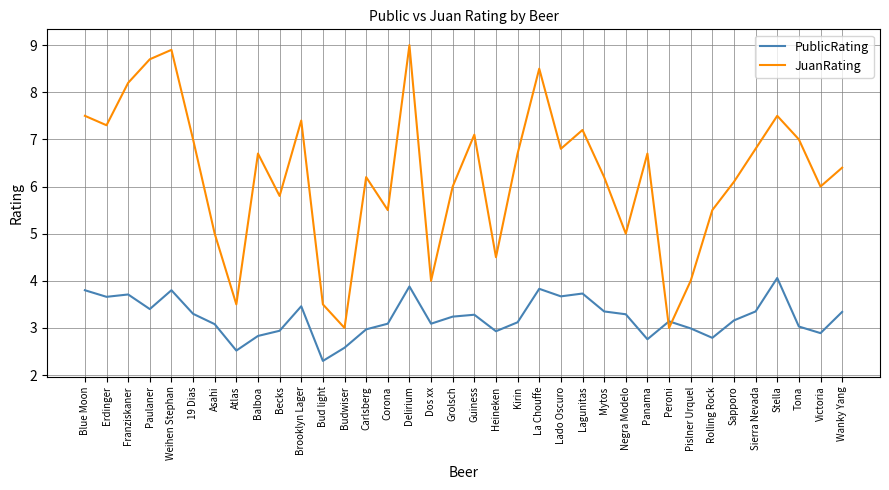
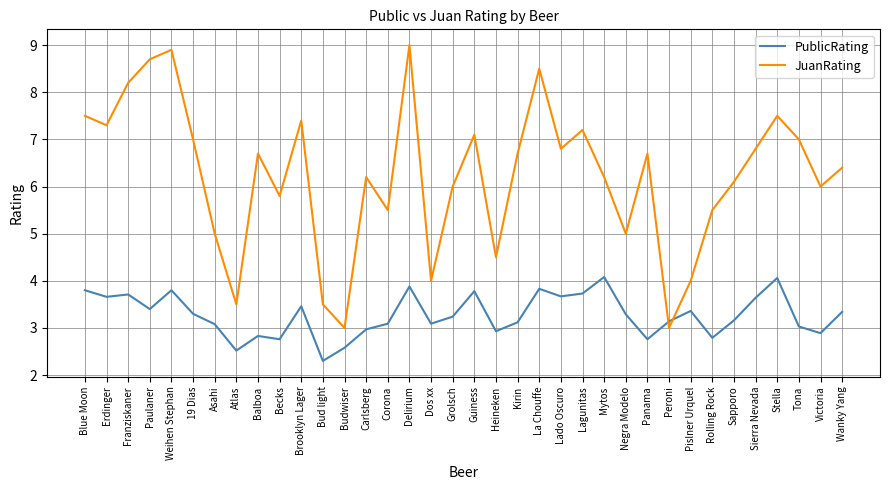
  {
    "PublicRating": {
      "Blue Moon": 3.8,
      "Erdinger": 3.7,
      "Franziskaner": 3.7,
      "Paulaner": 3.4,
      "Weihen Stephan": 3.8,
      "19 Dias": 3.3,
      "Asahi": 3.1,
      "Atlas": 2.5,
      "Balboa": 2.8,
-     "Becks": 2.9,
+     "Becks": 2.8,
      "Brooklyn Lager": 3.5,
      "Bud light": 2.3,
      "Budwiser": 2.6,
      "Carlsberg": 3.0,
      "Corona": 3.1,
      "Delirium": 3.9,
      "Dos xx": 3.1,
      "Grolsch": 3.2,
-     "Guiness": 3.3,
+     "Guiness": 3.8,
      "Heineken": 2.9,
      "Kirin": 3.1,
      "La Chouffe": 3.8,
      "Lado Oscuro": 3.7,
      "Lagunitas": 3.7,
-     "Mytos": 3.4,
+     "Mytos": 4.1,
      "Negra Modelo": 3.3,
      "Panama": 2.8,
      "Peroni": 3.1,
-     "Pislner Urquel": 3.0,
+     "Pislner Urquel": 3.4,
      "Rolling Rock": 2.8,
      "Sapporo": 3.2,
-     "Sierra Nevada": 3.4,
+     "Sierra Nevada": 3.6,
      "Stella": 4.1,
      "Tona": 3.0,
      "Victoria": 2.9,
      "Wanky Yang": 3.3
    },
    "JuanRating": {
      "Blue Moon": 7.5,
      "Erdinger": 7.3,
      "Franziskaner": 8.2,
      "Paulaner": 8.7,
      "Weihen Stephan": 8.9,
      "19 Dias": 7.0,
      "Asahi": 5.0,
      "Atlas": 3.5,
      "Balboa": 6.7,
      "Becks": 5.8,
      "Brooklyn Lager": 7.4,
      "Bud light": 3.5,
      "Budwiser": 3.0,
      "Carlsberg": 6.2,
      "Corona": 5.5,
      "Delirium": 9.0,
      "Dos xx": 4.0,
      "Grolsch": 6.0,
      "Guiness": 7.1,
      "Heineken": 4.5,
      "Kirin": 6.7,
      "La Chouffe": 8.5,
      "Lado Oscuro": 6.8,
      "Lagunitas": 7.2,
      "Mytos": 6.2,
      "Negra Modelo": 5.0,
      "Panama": 6.7,
      "Peroni": 3.0,
      "Pislner Urquel": 4.0,
      "Rolling Rock": 5.5,
      "Sapporo": 6.1,
      "Sierra Nevada": 6.8,
      "Stella": 7.5,
      "Tona": 7.0,
      "Victoria": 6.0,
      "Wanky Yang": 6.4
    }
  }
